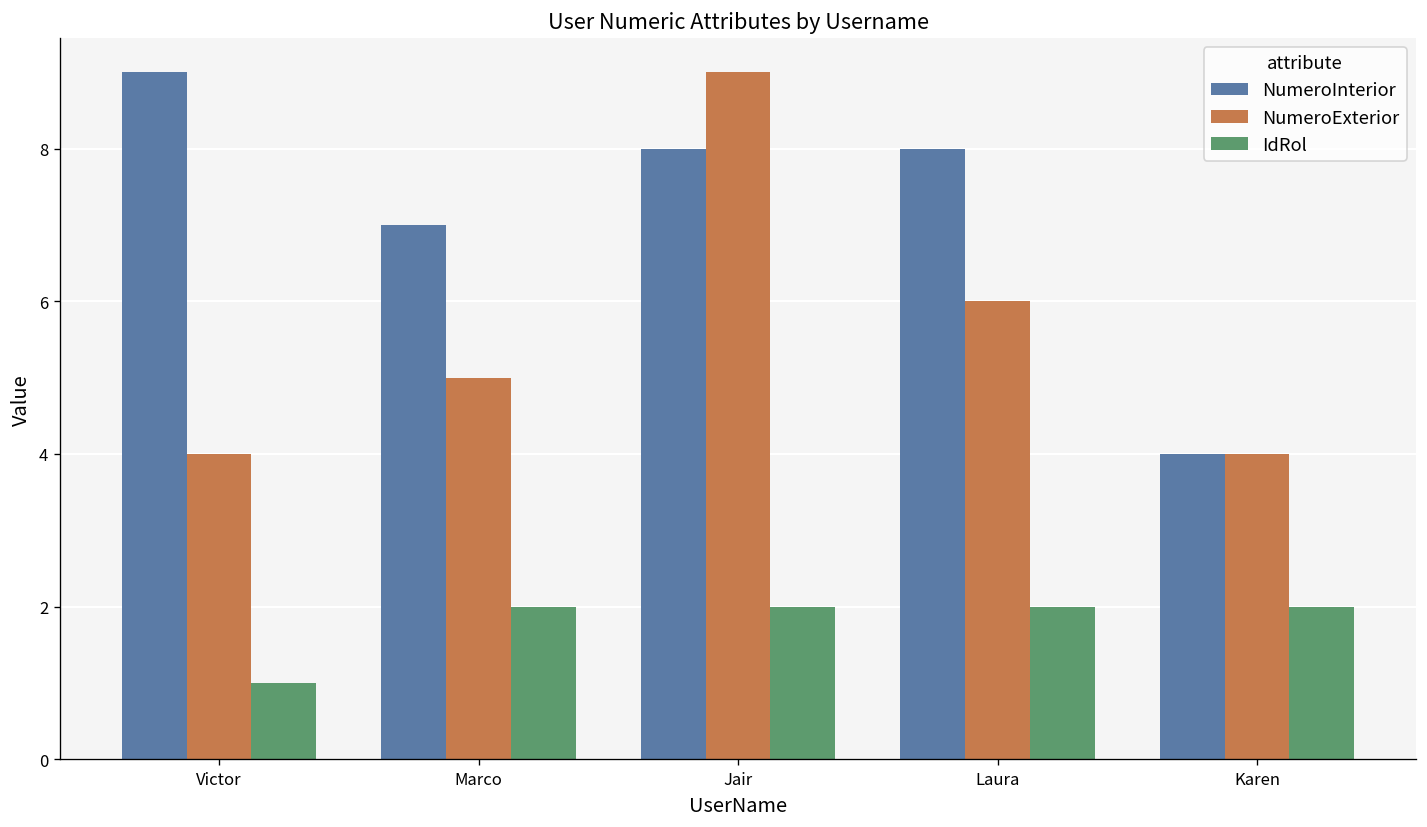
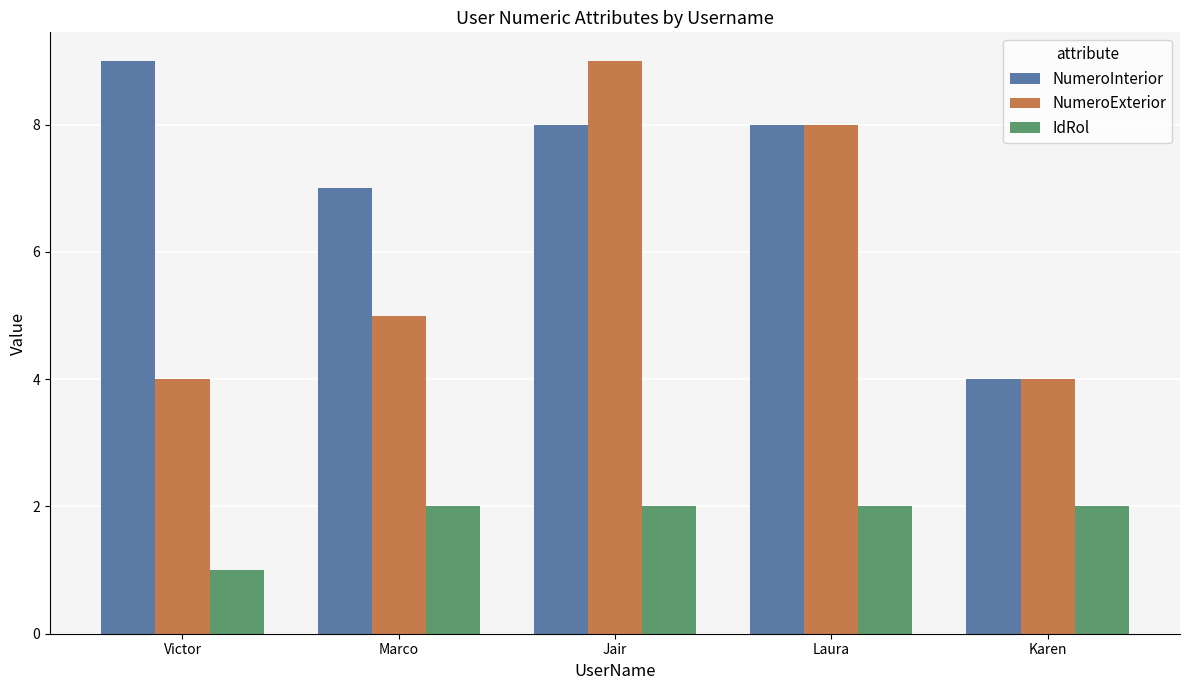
  {
    "NumeroInterior": {
      "Victor": 9,
      "Marco": 7,
      "Jair": 8,
      "Laura": 8,
      "Karen": 4
    },
    "NumeroExterior": {
      "Victor": 4,
      "Marco": 5,
      "Jair": 9,
-     "Laura": 6,
+     "Laura": 8,
      "Karen": 4
    },
    "IdRol": {
      "Victor": 1,
      "Marco": 2,
      "Jair": 2,
      "Laura": 2,
      "Karen": 2
    }
  }
